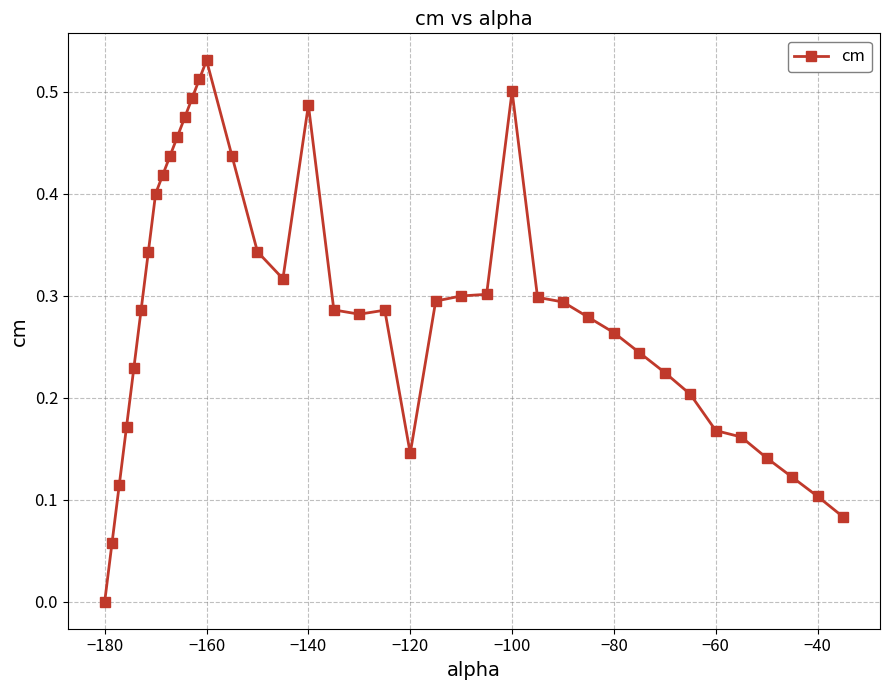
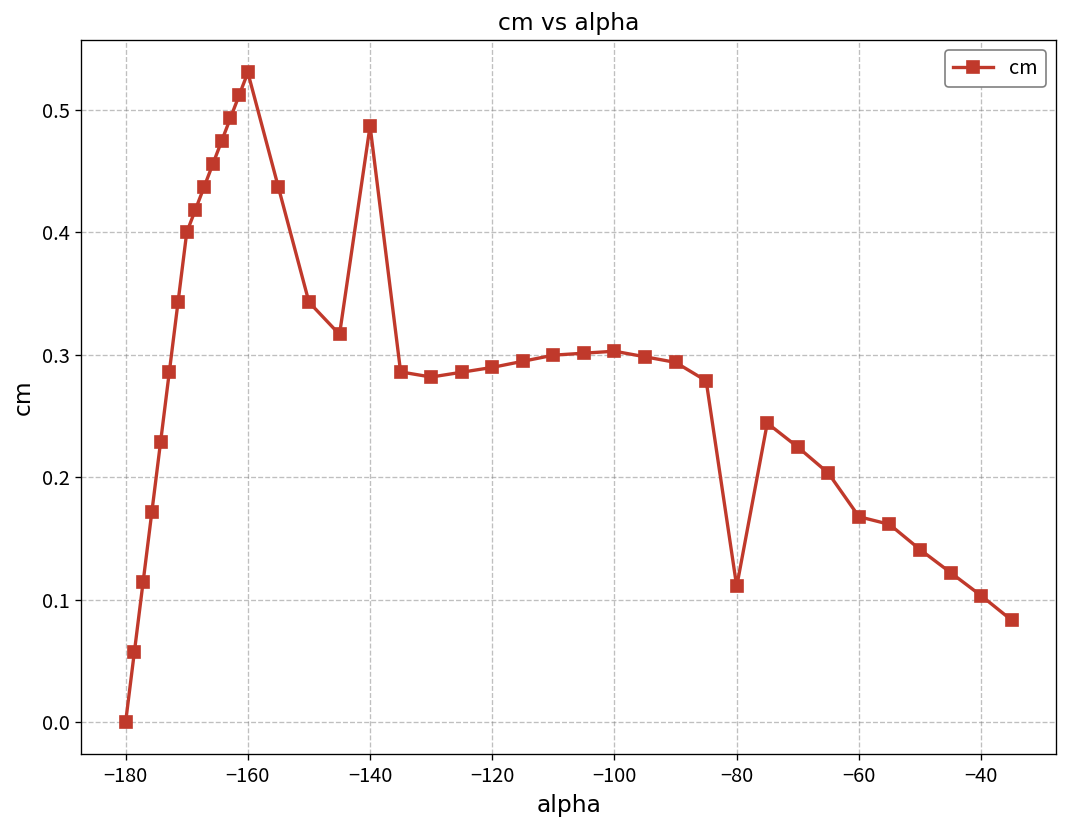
  {
    "−180": 0.000,
    "−160": 0.531,
    "−140": 0.487,
-   "−120": 0.145,
-   "−100": 0.500,
-   "−80": 0.264,
+   "−120": 0.290,
+   "−100": 0.303,
+   "−80": 0.111,
    "−60": 0.168,
    "−40": 0.103
  }
